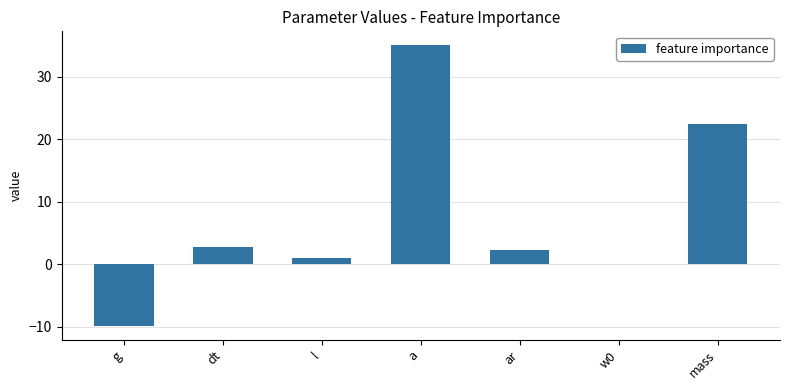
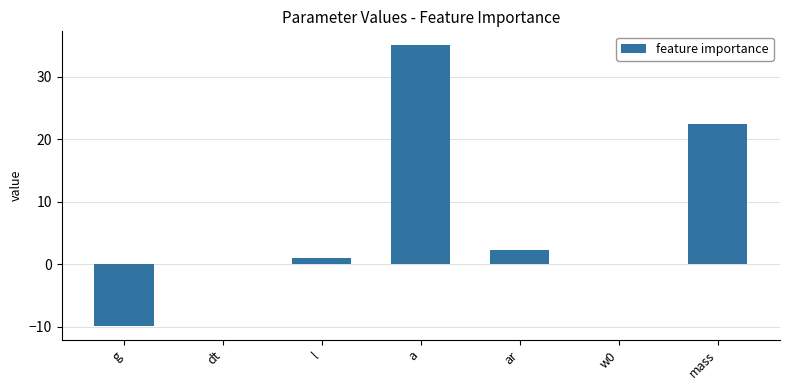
  {
    "g": -10,
-   "dt": 3,
+   "dt": 0,
    "l": 1,
    "a": 35,
    "ar": 2,
    "w0": 0,
    "mass": 23
  }
